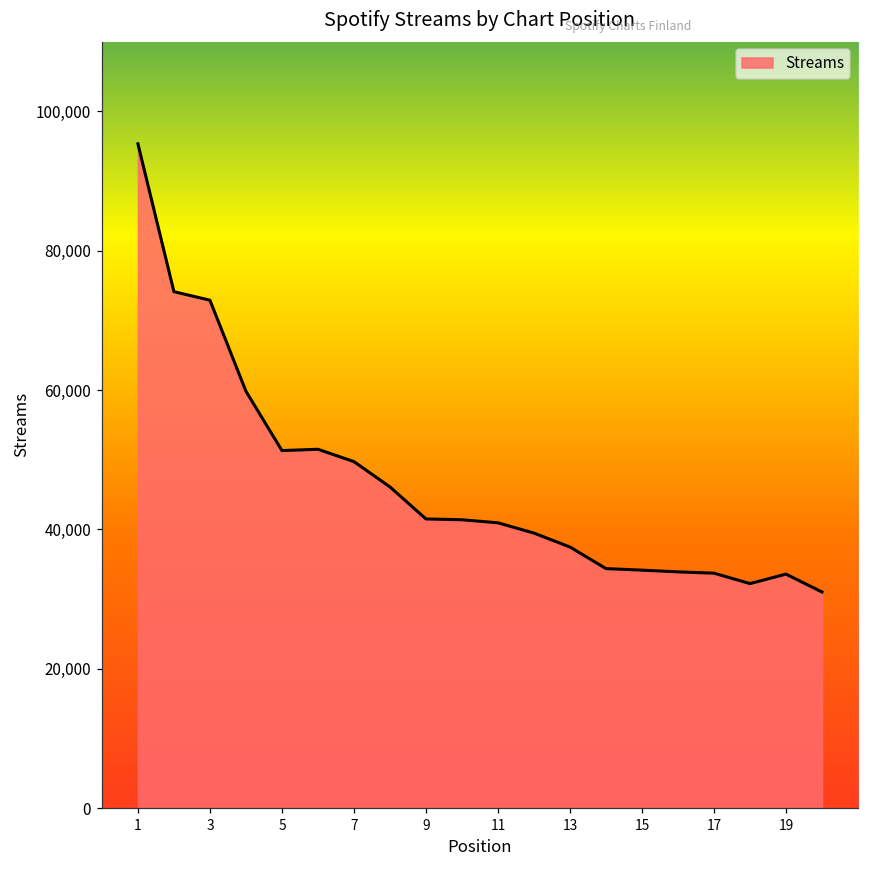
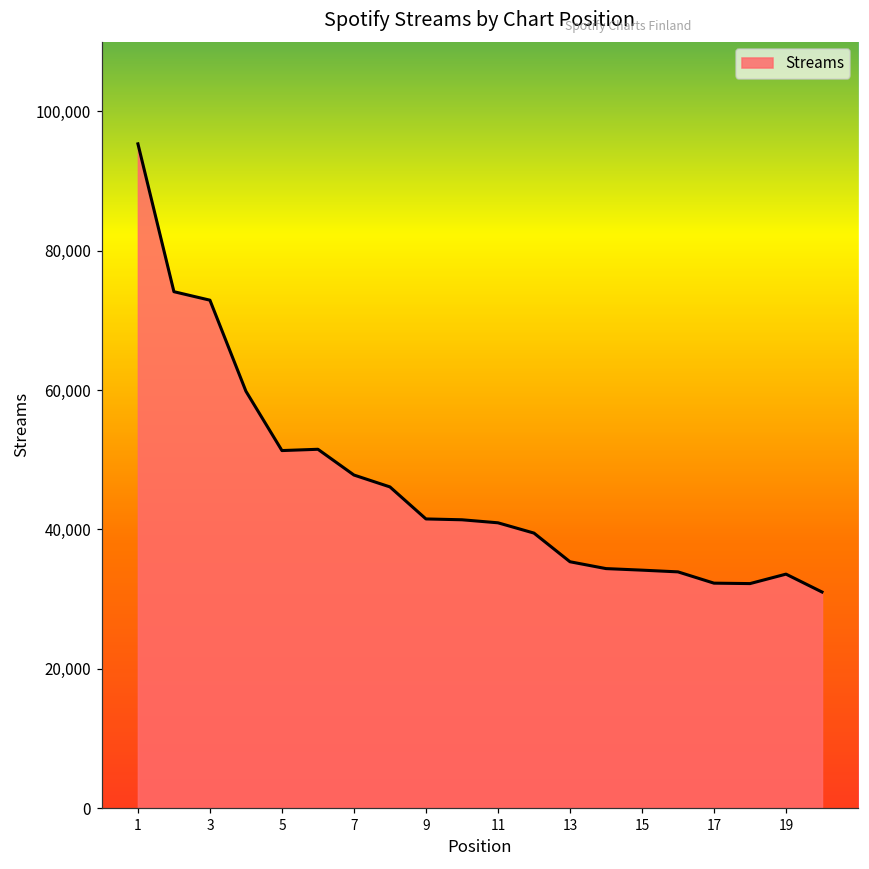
  {
    "1": "95,000",
    "3": "73,000",
    "5": "51,000",
-   "7": "50,000",
+   "7": "48,000",
    "9": "42,000",
    "11": "41,000",
-   "13": "37,000",
+   "13": "35,000",
    "15": "34,000",
-   "17": "34,000",
+   "17": "32,000",
    "19": "34,000"
  }
